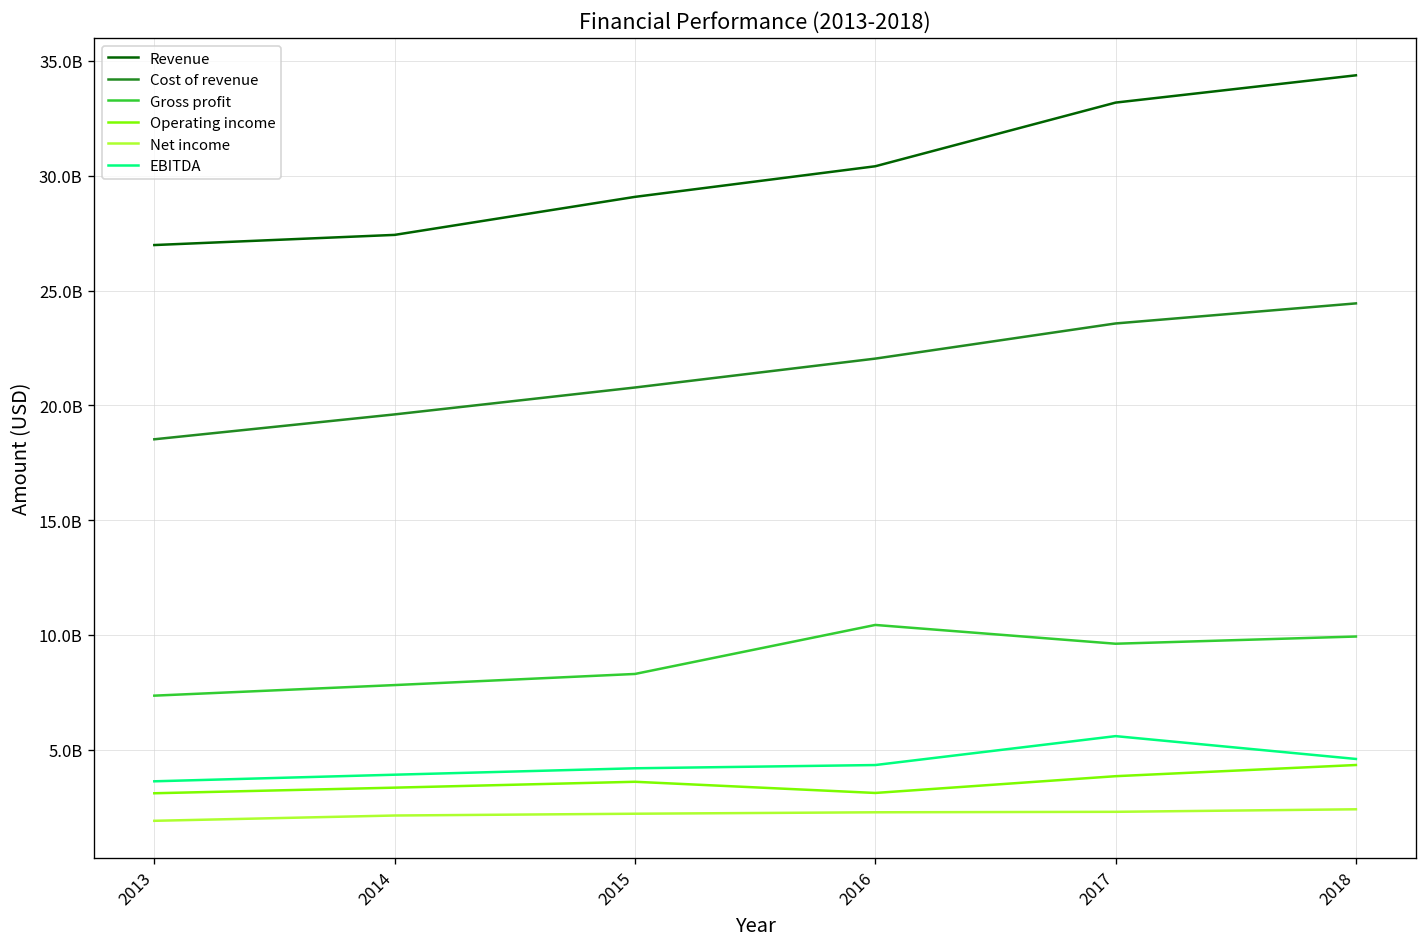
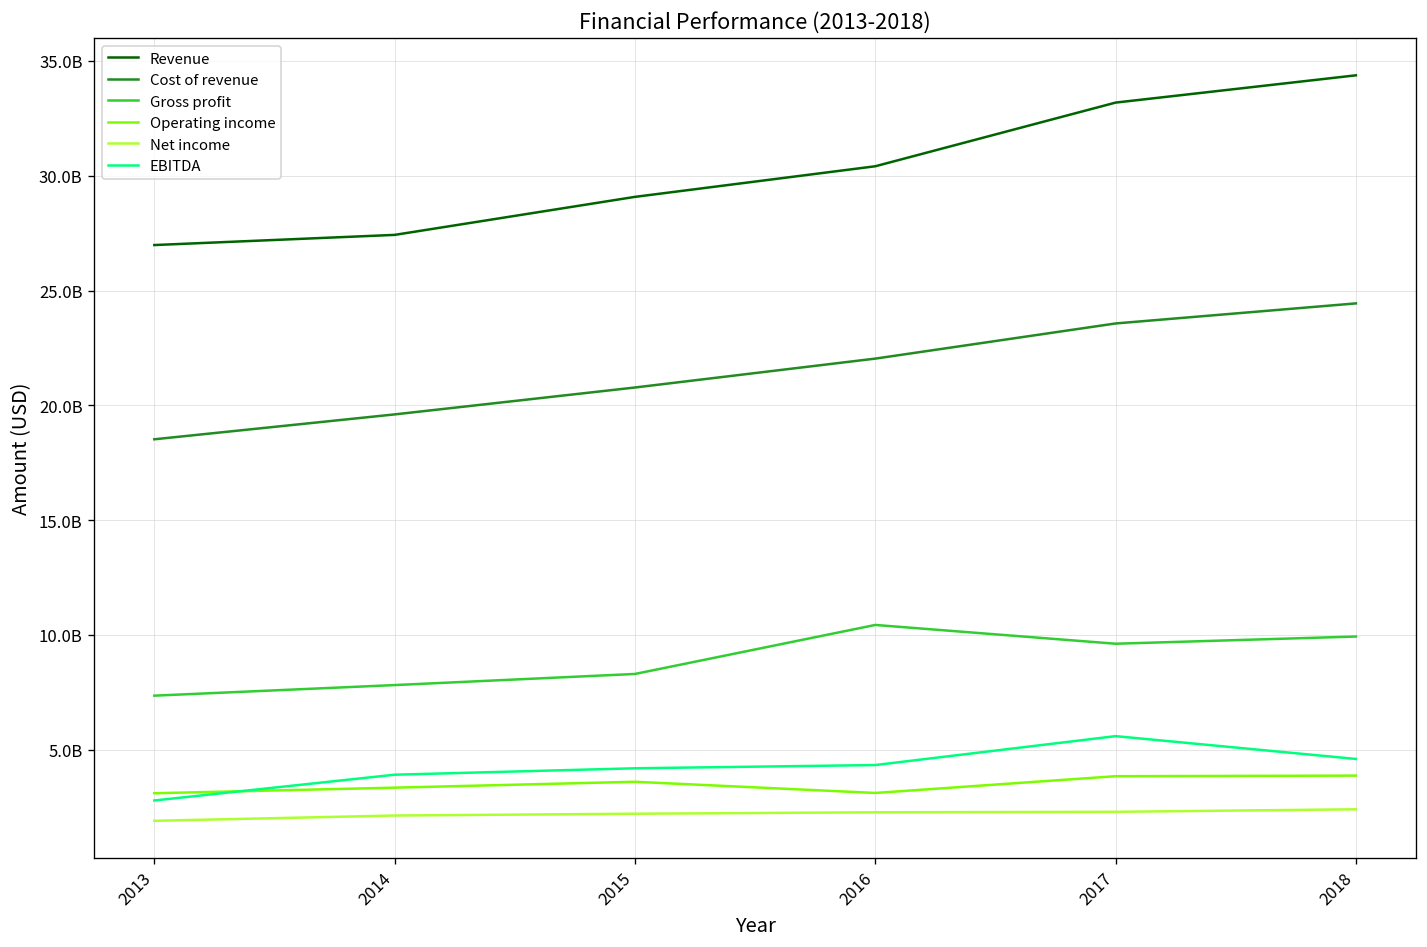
  {
    "Revenue": {
      "2013": 27000000000,
      "2014": 27400000000,
      "2015": 29100000000,
      "2016": 30400000000,
      "2017": 33200000000,
      "2018": 34400000000
    },
    "Cost of revenue": {
      "2013": 18500000000,
      "2014": 19600000000,
      "2015": 20800000000,
      "2016": 22000000000,
      "2017": 23600000000,
      "2018": 24400000000
    },
    "Gross profit": {
      "2013": 7400000000,
      "2014": 7800000000,
      "2015": 8300000000,
      "2016": 10400000000,
      "2017": 9600000000,
      "2018": 9900000000
    },
    "Operating income": {
      "2013": 3100000000,
      "2014": 3400000000,
      "2015": 3600000000,
      "2016": 3100000000,
      "2017": 3800000000,
-     "2018": 4300000000
+     "2018": 3900000000
    },
    "Net income": {
      "2013": 1900000000,
      "2014": 2100000000,
      "2015": 2200000000,
      "2016": 2300000000,
      "2017": 2300000000,
      "2018": 2400000000
    },
    "EBITDA": {
-     "2013": 3600000000,
+     "2013": 2800000000,
      "2014": 3900000000,
      "2015": 4200000000,
      "2016": 4300000000,
      "2017": 5600000000,
      "2018": 4600000000
    }
  }
